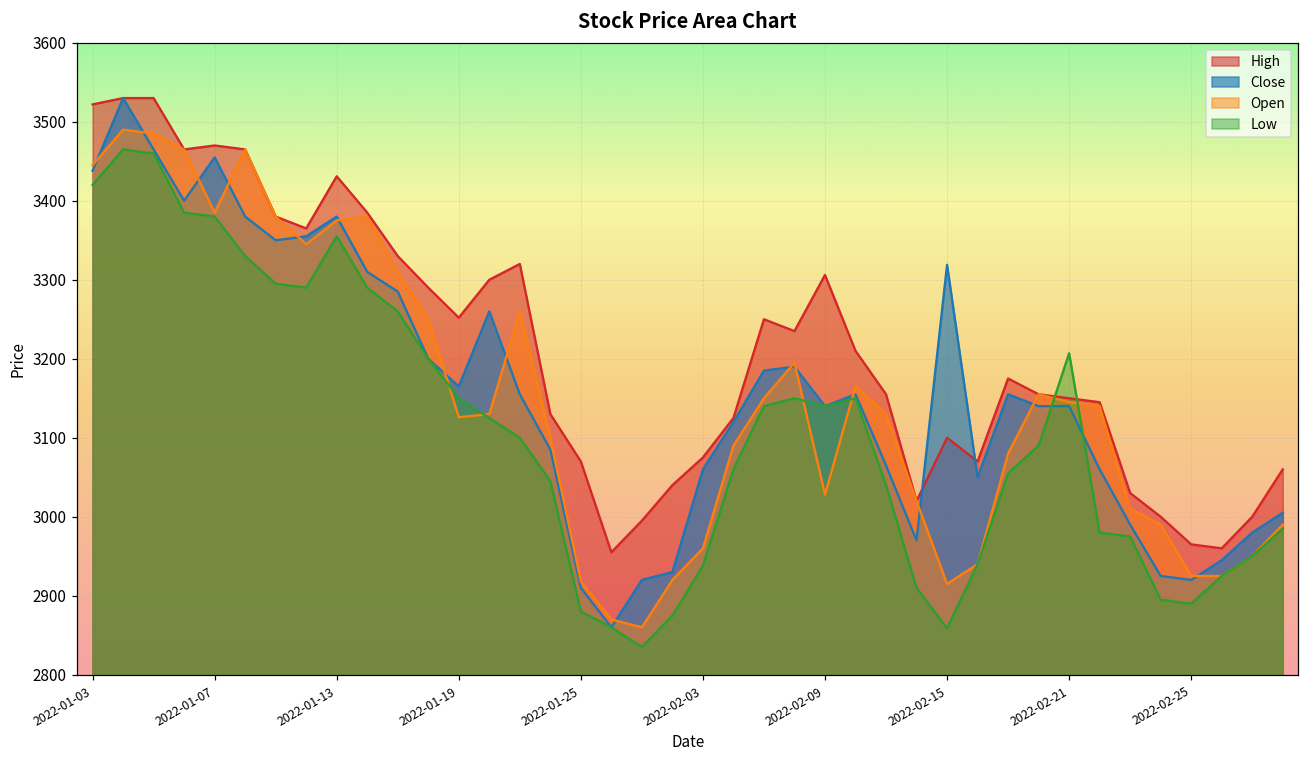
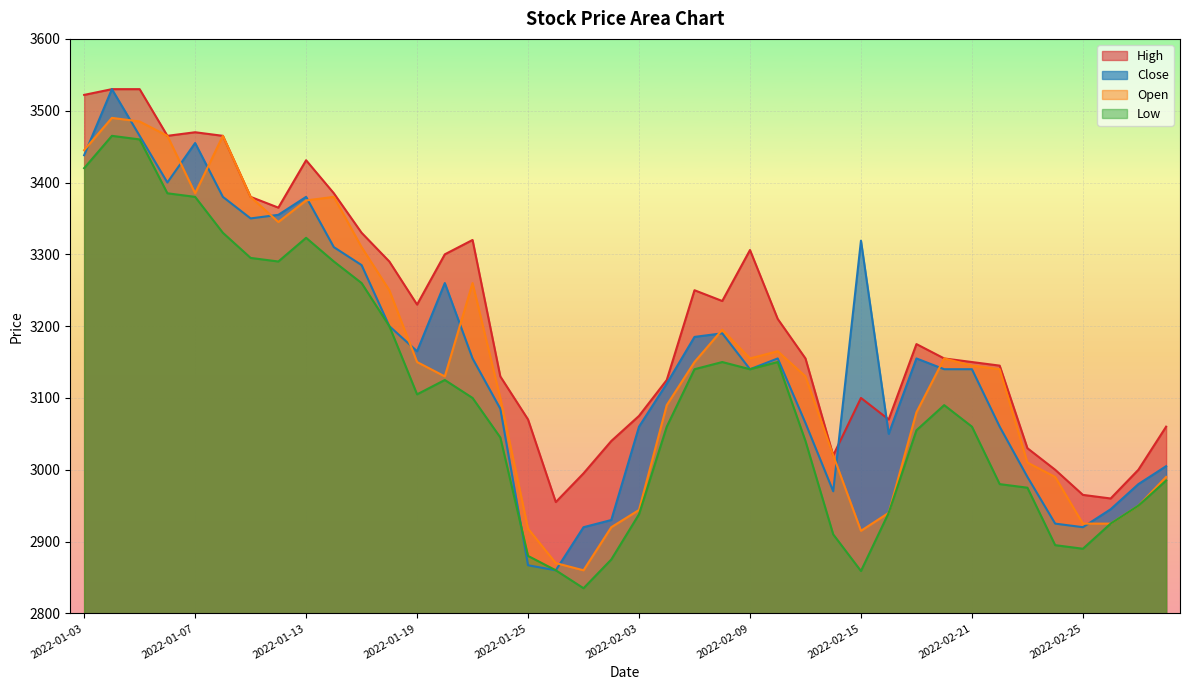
  {
    "High": {
      "2022-01-03": 3520,
      "2022-01-07": 3470,
      "2022-01-13": 3430,
-     "2022-01-19": 3250,
+     "2022-01-19": 3230,
      "2022-01-25": 3070,
      "2022-02-03": 3080,
      "2022-02-09": 3310,
      "2022-02-15": 3100,
      "2022-02-21": 3150,
      "2022-02-25": 2970
    },
    "Close": {
      "2022-01-03": 3440,
      "2022-01-07": 3460,
      "2022-01-13": 3380,
      "2022-01-19": 3170,
-     "2022-01-25": 2910,
+     "2022-01-25": 2870,
      "2022-02-03": 3060,
      "2022-02-15": 3320,
      "2022-02-21": 3140,
      "2022-02-25": 2920
    },
    "Open": {
      "2022-01-03": 3450,
      "2022-01-07": 3390,
      "2022-01-13": 3380,
-     "2022-01-19": 3130,
+     "2022-01-19": 3150,
      "2022-01-25": 2920,
-     "2022-02-03": 2960,
-     "2022-02-09": 3030,
+     "2022-02-03": 2940,
+     "2022-02-09": 3160,
      "2022-02-15": 2920,
      "2022-02-21": 3150,
      "2022-02-25": 2930
    },
    "Low": {
      "2022-01-03": 3420,
      "2022-01-07": 3380,
-     "2022-01-13": 3360,
-     "2022-01-19": 3150,
+     "2022-01-13": 3320,
+     "2022-01-19": 3110,
      "2022-01-25": 2880,
      "2022-02-03": 2940,
      "2022-02-15": 2860,
-     "2022-02-21": 3210,
+     "2022-02-21": 3060,
      "2022-02-25": 2890
    }
  }
